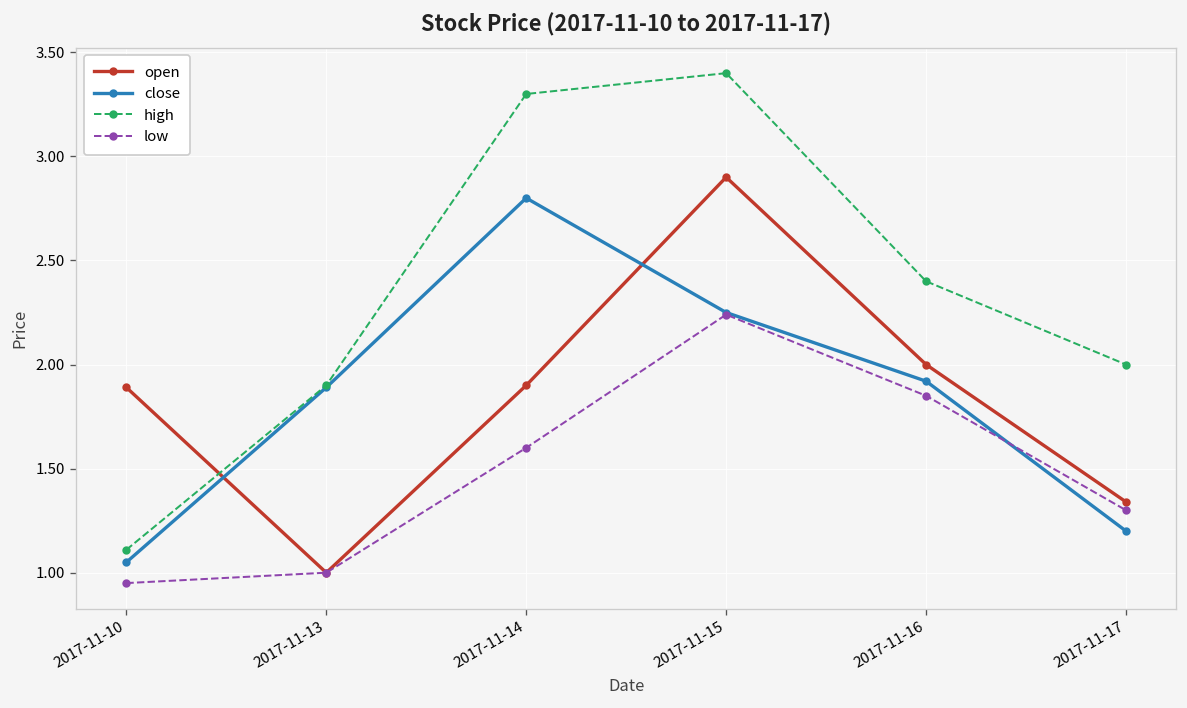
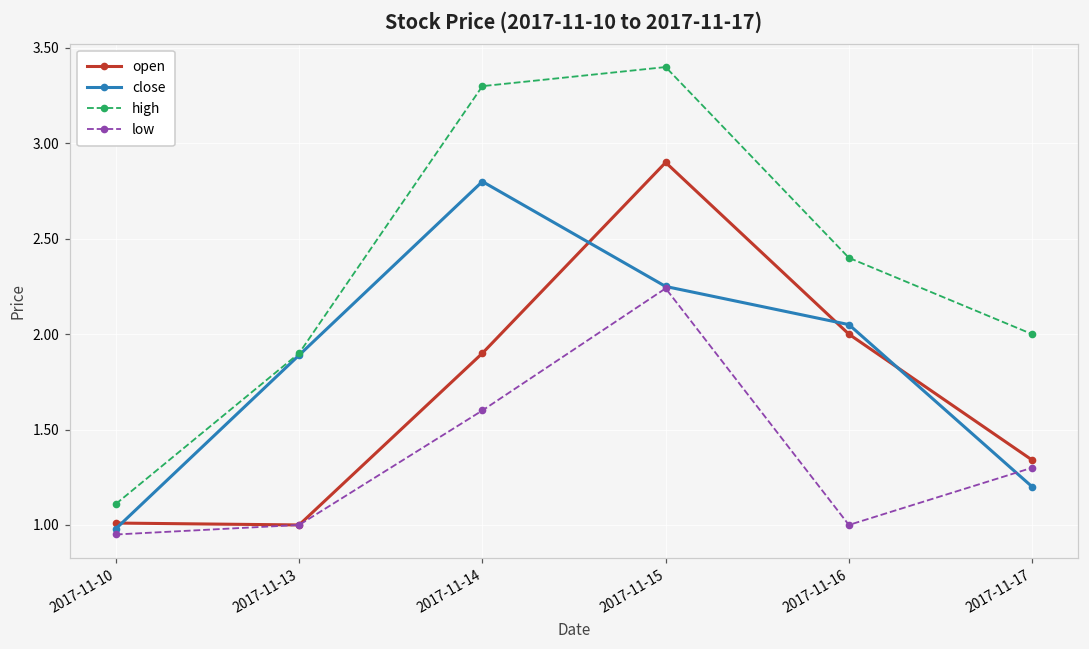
  {
    "open": {
-     "2017-11-10": 1.89,
+     "2017-11-10": 1.01,
      "2017-11-14": 1.90,
      "2017-11-15": 2.90,
      "2017-11-16": 2.00,
      "2017-11-17": 1.34
    },
    "close": {
-     "2017-11-10": 1.05,
+     "2017-11-10": 0.98,
      "2017-11-14": 2.80,
-     "2017-11-16": 1.92,
+     "2017-11-16": 2.05,
      "2017-11-17": 1.20
    },
    "high": {
      "2017-11-10": 1.11,
      "2017-11-14": 3.30,
      "2017-11-15": 3.40,
      "2017-11-16": 2.40,
      "2017-11-17": 2.00
    },
    "low": {
      "2017-11-10": 0.95,
      "2017-11-14": 1.60,
-     "2017-11-16": 1.85,
+     "2017-11-16": 1.00,
      "2017-11-17": 1.30
    }
  }
